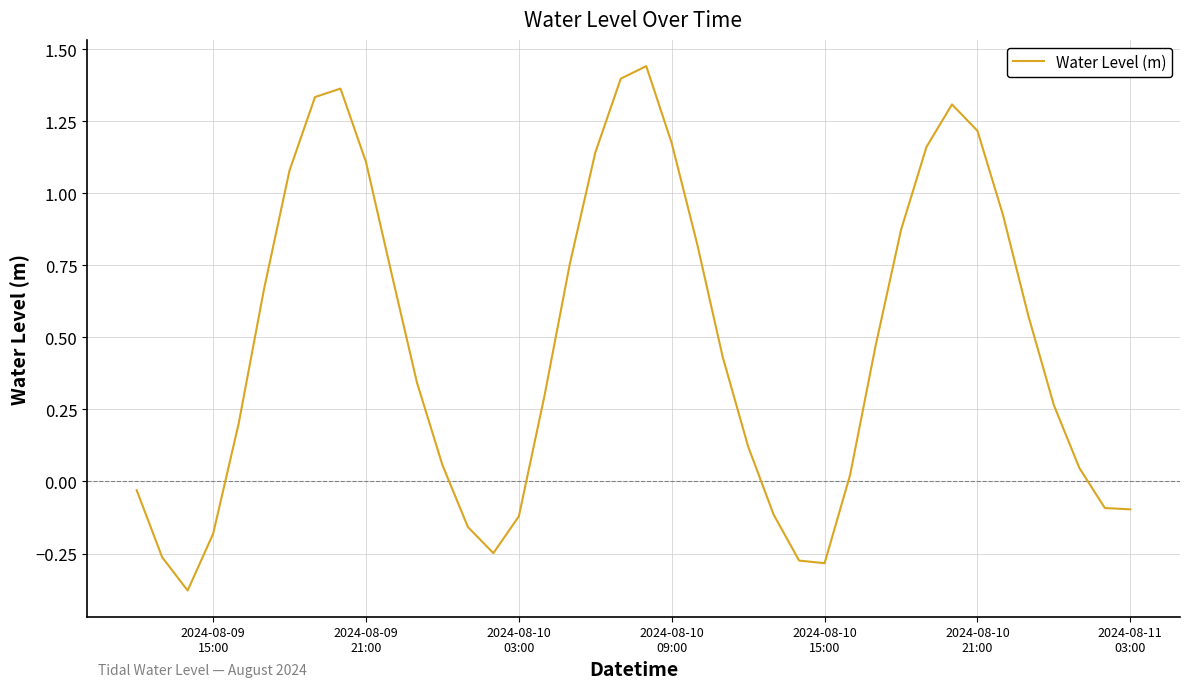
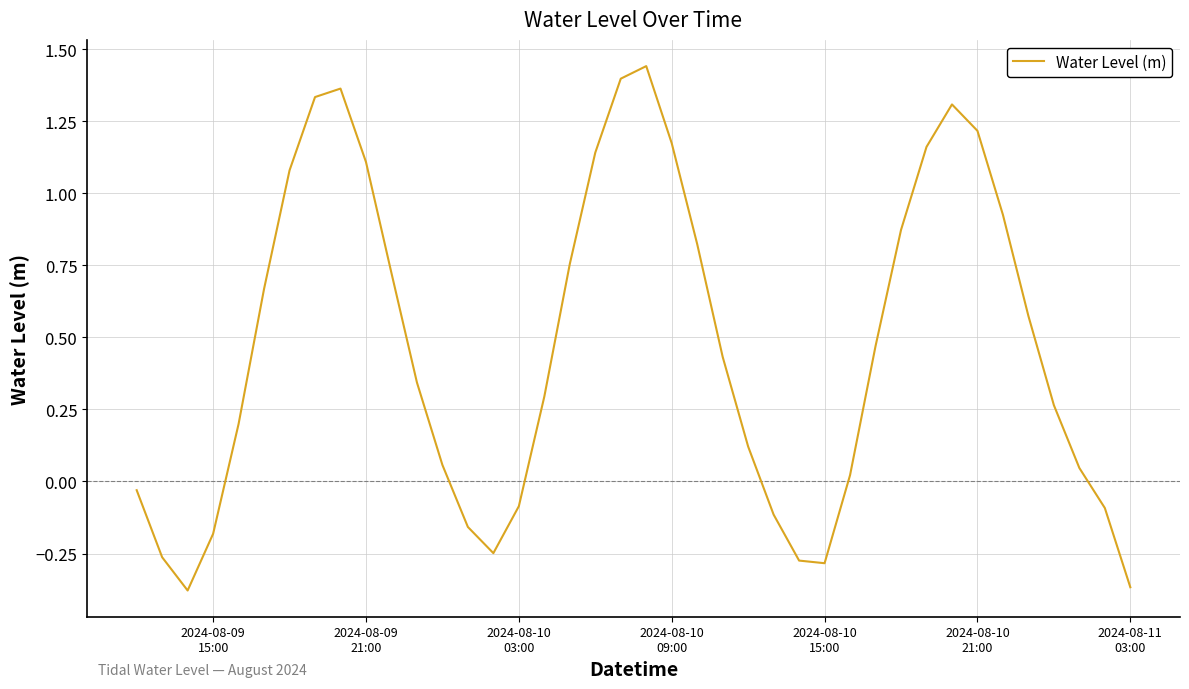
  {
    "2024-08-09 15:00": -0.18,
    "2024-08-09 21:00": 1.11,
-   "2024-08-10 03:00": -0.12,
+   "2024-08-10 03:00": -0.09,
    "2024-08-10 09:00": 1.17,
    "2024-08-10 15:00": -0.28,
    "2024-08-10 21:00": 1.22,
-   "2024-08-11 03:00": -0.10
+   "2024-08-11 03:00": -0.37
  }
